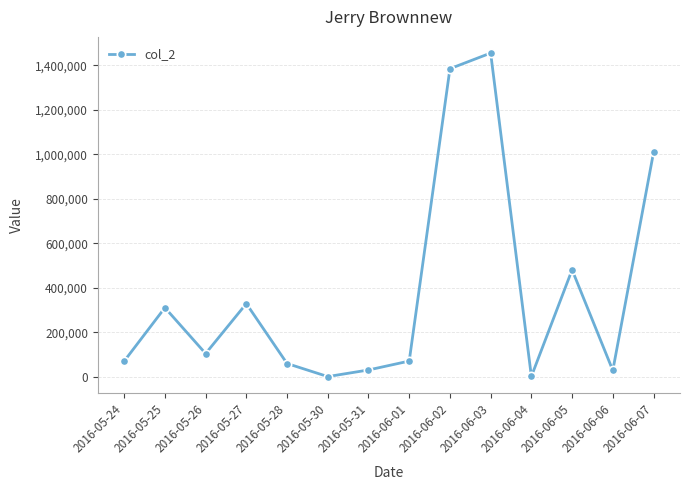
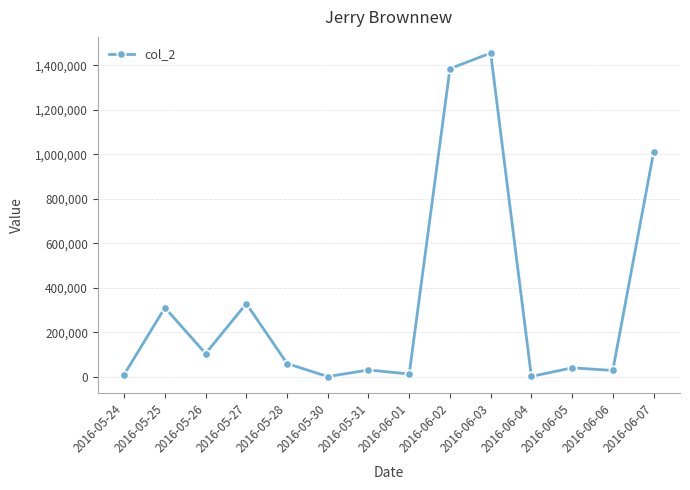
  {
-   "2016-05-24": "70,000",
+   "2016-05-24": "10,000",
    "2016-05-25": "310,000",
    "2016-05-26": "100,000",
    "2016-05-27": "330,000",
    "2016-05-28": "60,000",
    "2016-05-30": "0",
    "2016-05-31": "30,000",
-   "2016-06-01": "70,000",
+   "2016-06-01": "10,000",
    "2016-06-02": "1,380,000",
    "2016-06-03": "1,460,000",
    "2016-06-04": "0",
-   "2016-06-05": "480,000",
+   "2016-06-05": "40,000",
    "2016-06-06": "30,000",
    "2016-06-07": "1,010,000"
  }
